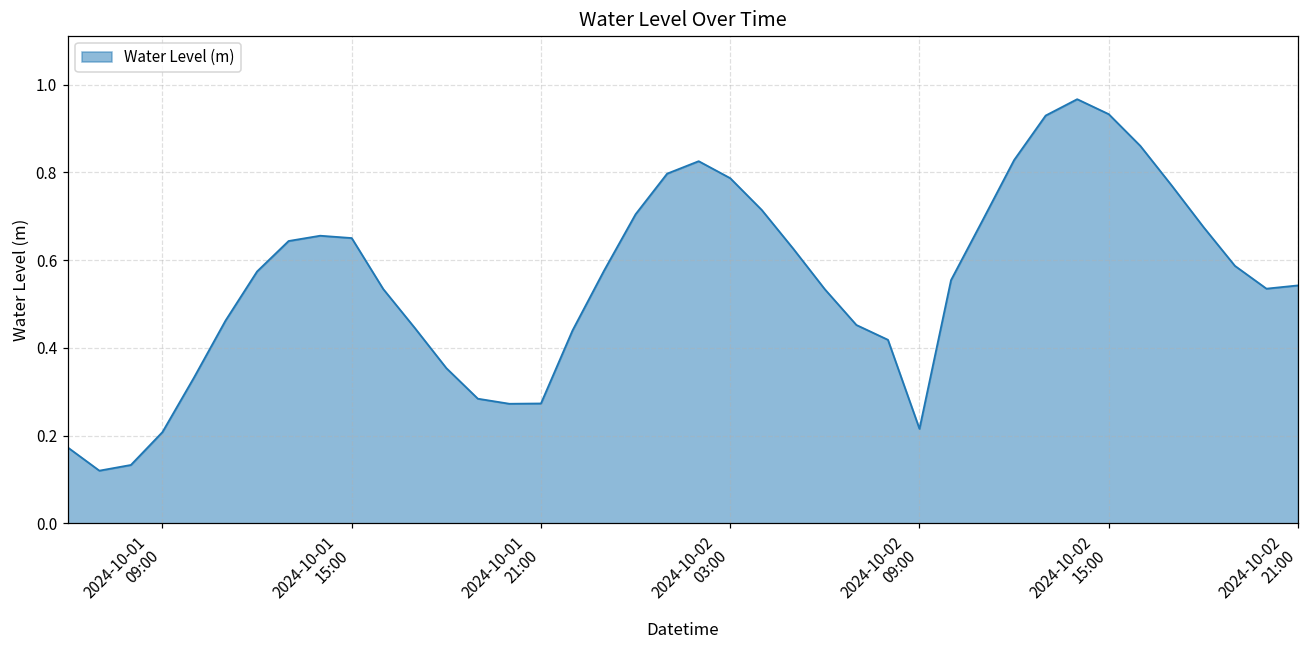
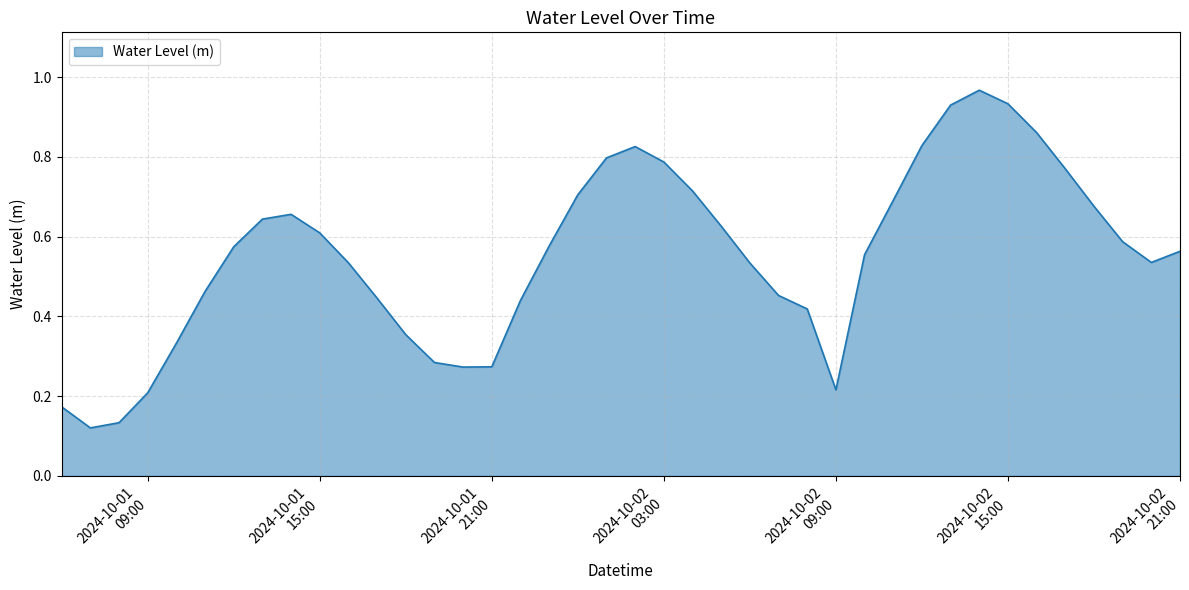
  {
    "2024-10-01 09:00": 0.21,
-   "2024-10-01 15:00": 0.65,
+   "2024-10-01 15:00": 0.61,
    "2024-10-01 21:00": 0.27,
    "2024-10-02 03:00": 0.79,
    "2024-10-02 09:00": 0.22,
    "2024-10-02 15:00": 0.93,
-   "2024-10-02 21:00": 0.54
+   "2024-10-02 21:00": 0.56
  }
